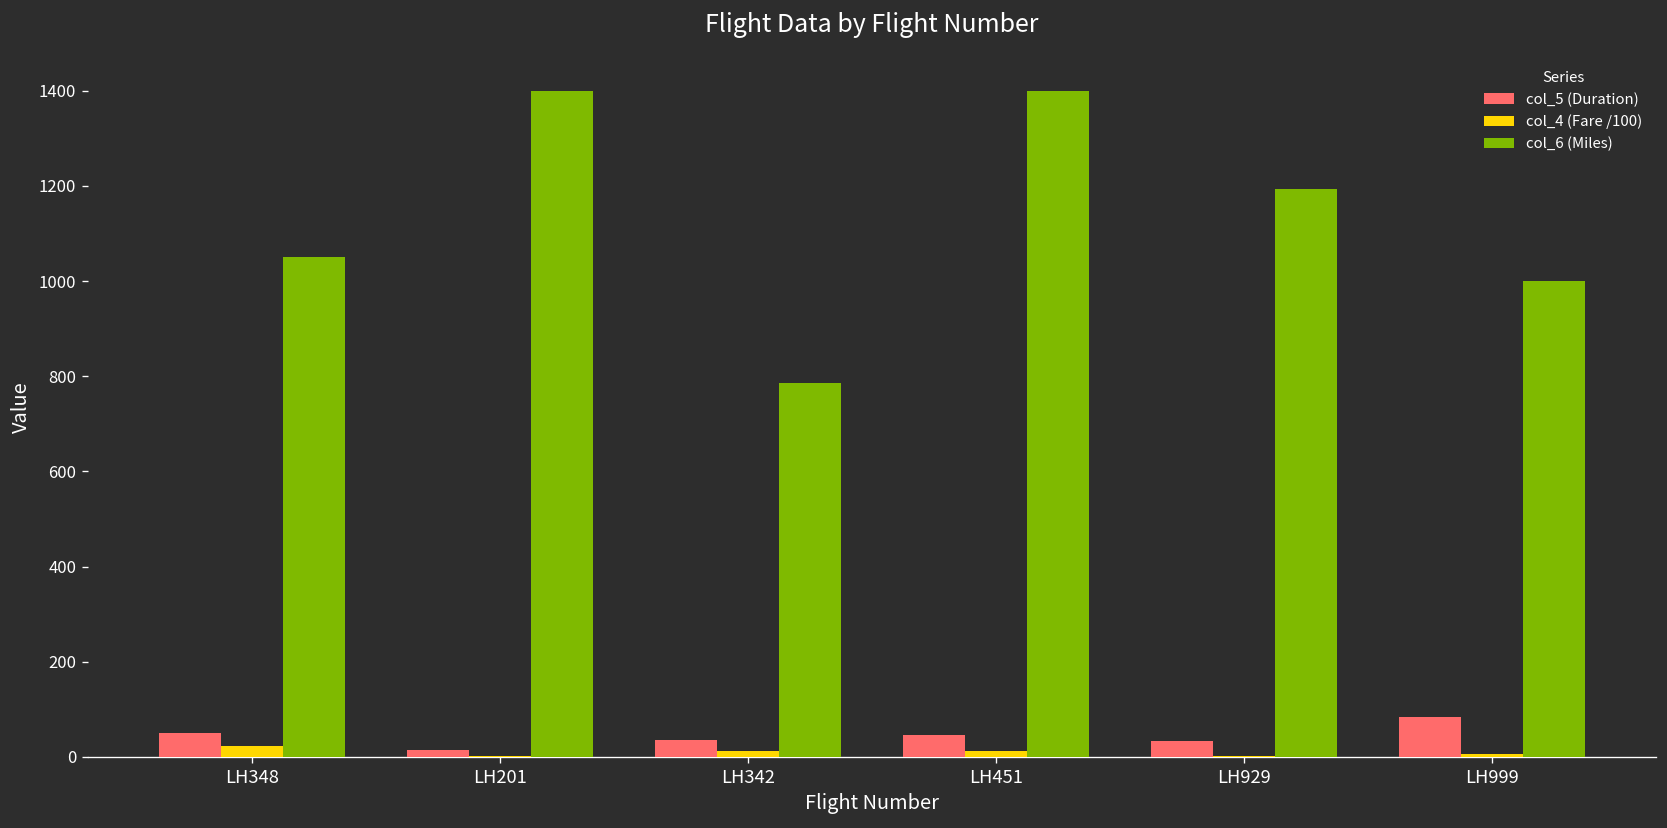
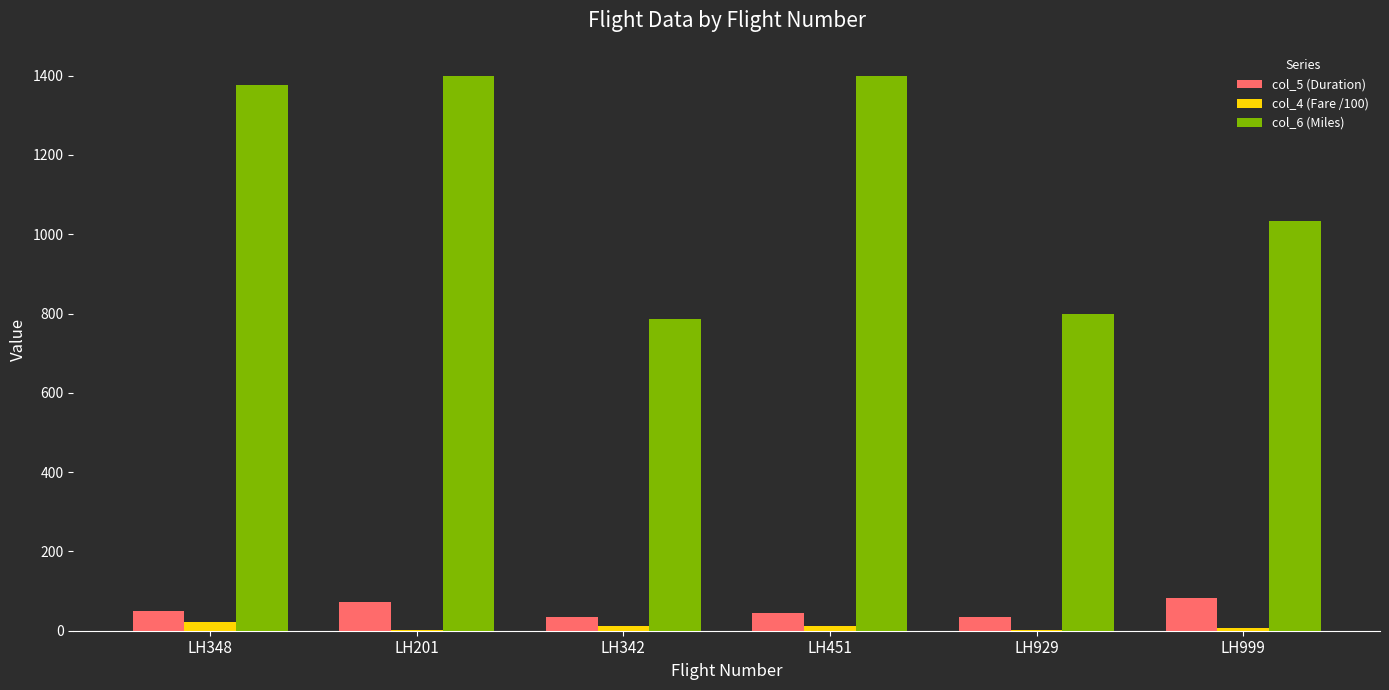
  {
    "col_5 (Duration)": {
      "LH348": 50,
-     "LH201": 20,
+     "LH201": 70,
      "LH342": 40,
      "LH451": 50,
      "LH929": 30,
      "LH999": 80
    },
    "col_4 (Fare /100)": {
      "LH348": 20,
      "LH342": 10,
      "LH451": 10
    },
    "col_6 (Miles)": {
-     "LH348": 1050,
+     "LH348": 1380,
      "LH201": 1400,
      "LH342": 790,
      "LH451": 1400,
-     "LH929": 1190,
-     "LH999": 1000
+     "LH929": 800,
+     "LH999": 1030
    }
  }
